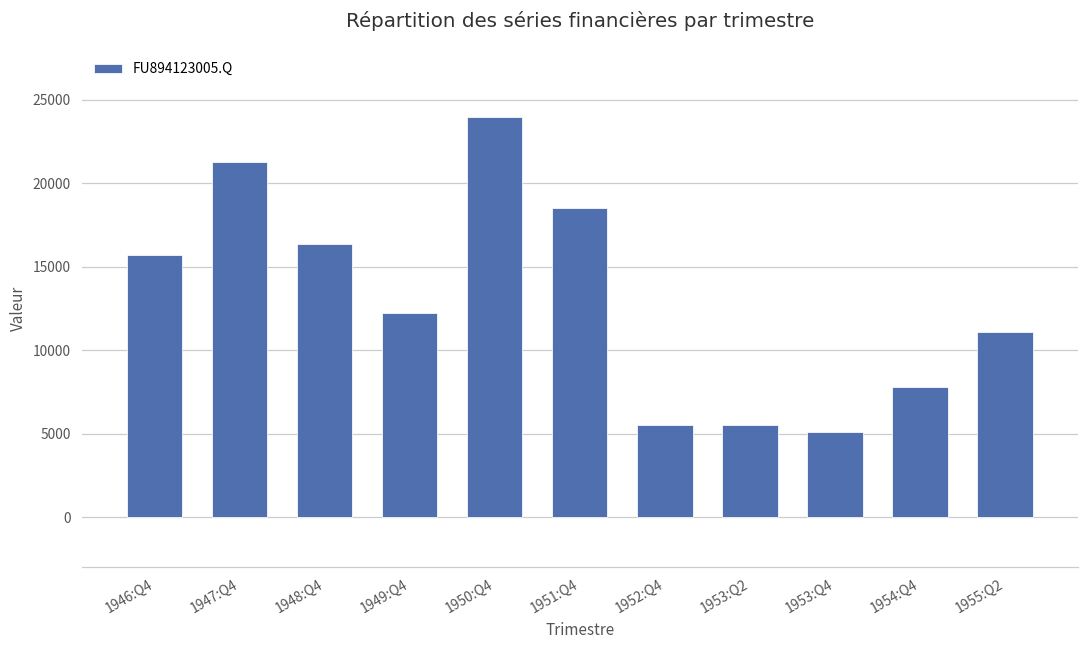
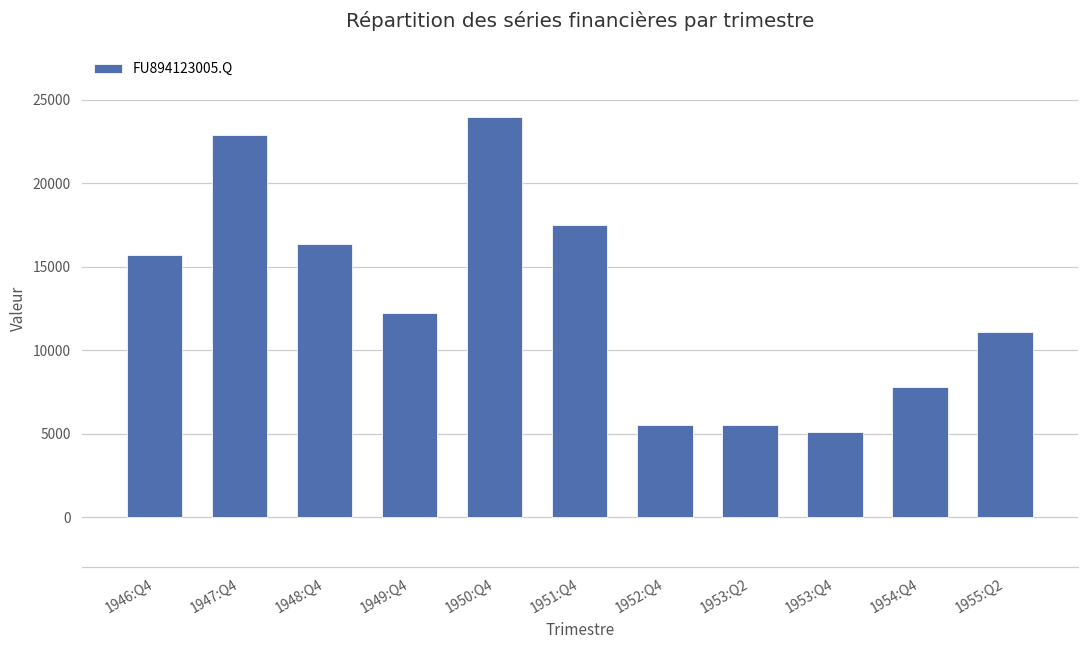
  {
    "1946:Q4": 15700,
-   "1947:Q4": 21300,
+   "1947:Q4": 22900,
    "1948:Q4": 16400,
    "1949:Q4": 12200,
    "1950:Q4": 24000,
-   "1951:Q4": 18500,
+   "1951:Q4": 17500,
    "1952:Q4": 5500,
    "1953:Q2": 5600,
    "1953:Q4": 5100,
    "1954:Q4": 7800,
    "1955:Q2": 11100
  }
